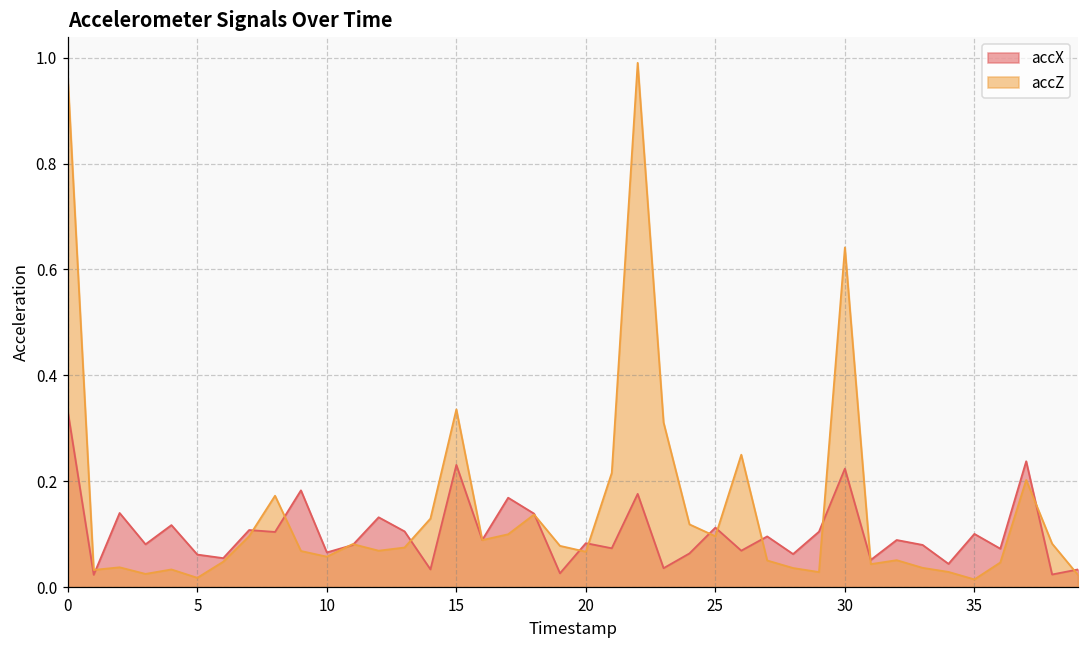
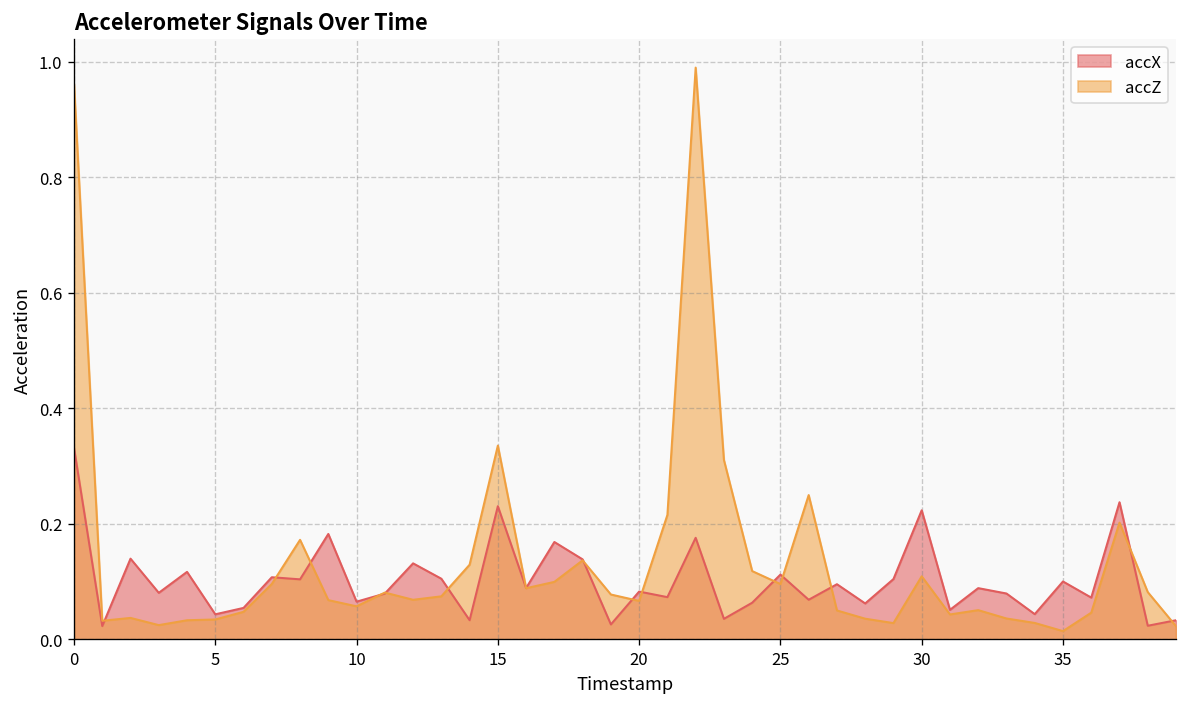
  {
    "accX": {
      "0": 0.33,
-     "5": 0.06,
+     "5": 0.04,
      "10": 0.07,
      "15": 0.23,
      "20": 0.08,
      "25": 0.11,
      "30": 0.22,
      "35": 0.10
    },
    "accZ": {
      "0": 0.96,
-     "5": 0.02,
+     "5": 0.03,
      "10": 0.06,
      "15": 0.34,
      "20": 0.07,
      "25": 0.10,
-     "30": 0.64,
+     "30": 0.11,
      "35": 0.01
    }
  }
